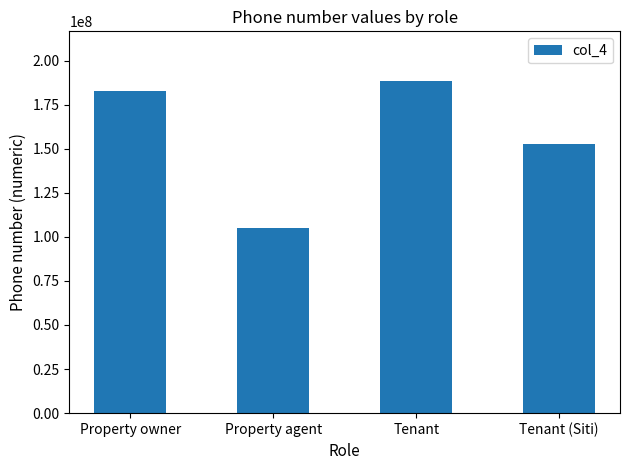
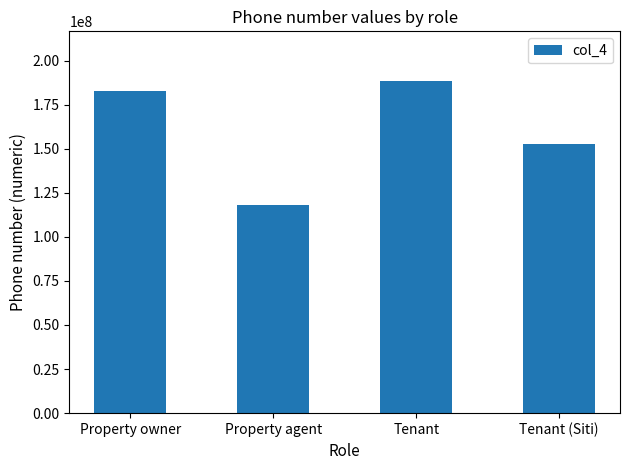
  {
    "Property owner": 183000000,
-   "Property agent": 105000000,
+   "Property agent": 118000000,
    "Tenant": 188000000,
    "Tenant (Siti)": 153000000
  }
